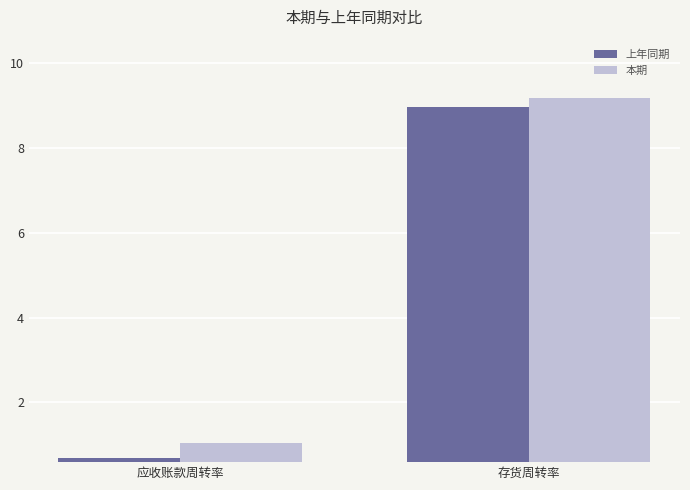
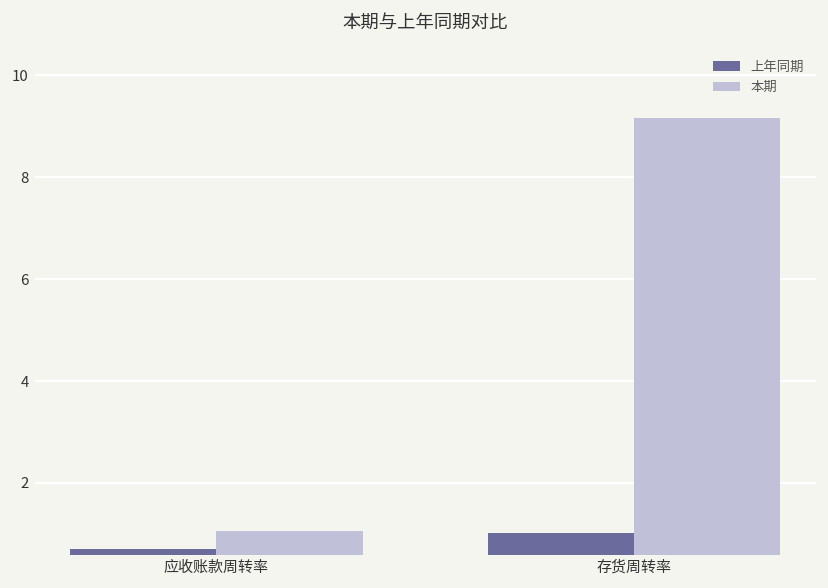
  {
    "上年同期": {
      "应收账款周转率": 0.7,
-     "存货周转率": 9.0
+     "存货周转率": 1.0
    },
    "本期": {
      "应收账款周转率": 1.1,
      "存货周转率": 9.2
    }
  }
